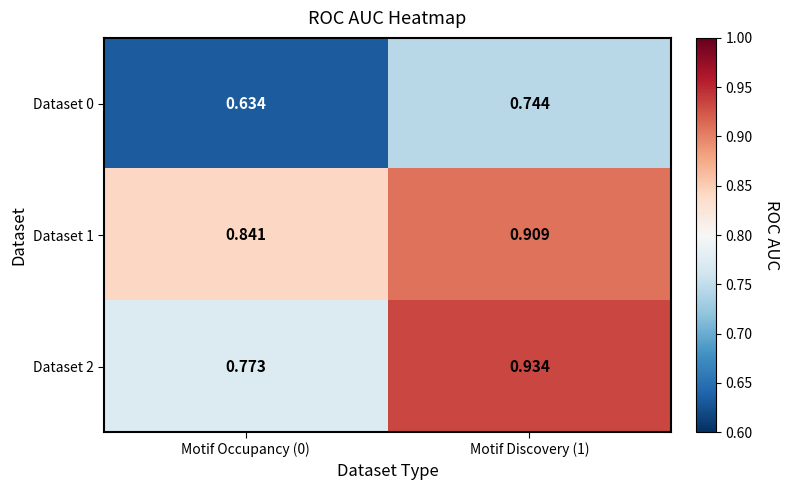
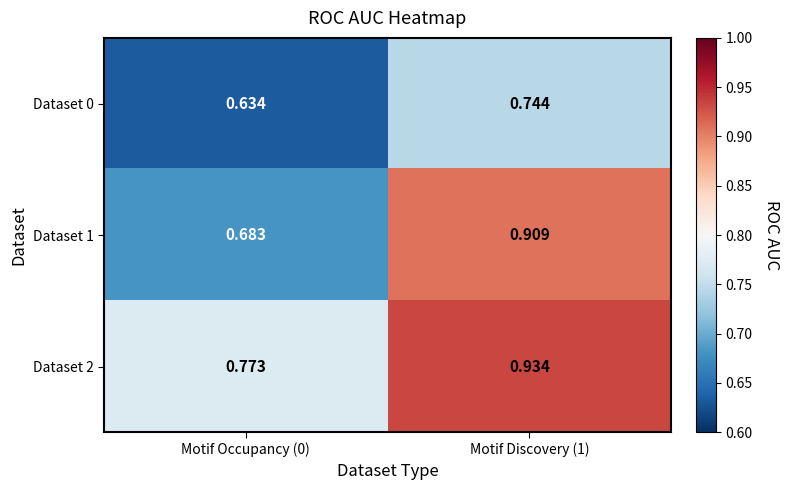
  {
    "Dataset 0": {
      "Motif Occupancy (0)": 0.634,
      "Motif Discovery (1)": 0.744
    },
    "Dataset 1": {
-     "Motif Occupancy (0)": 0.841,
+     "Motif Occupancy (0)": 0.683,
      "Motif Discovery (1)": 0.909
    },
    "Dataset 2": {
      "Motif Occupancy (0)": 0.773,
      "Motif Discovery (1)": 0.934
    }
  }
